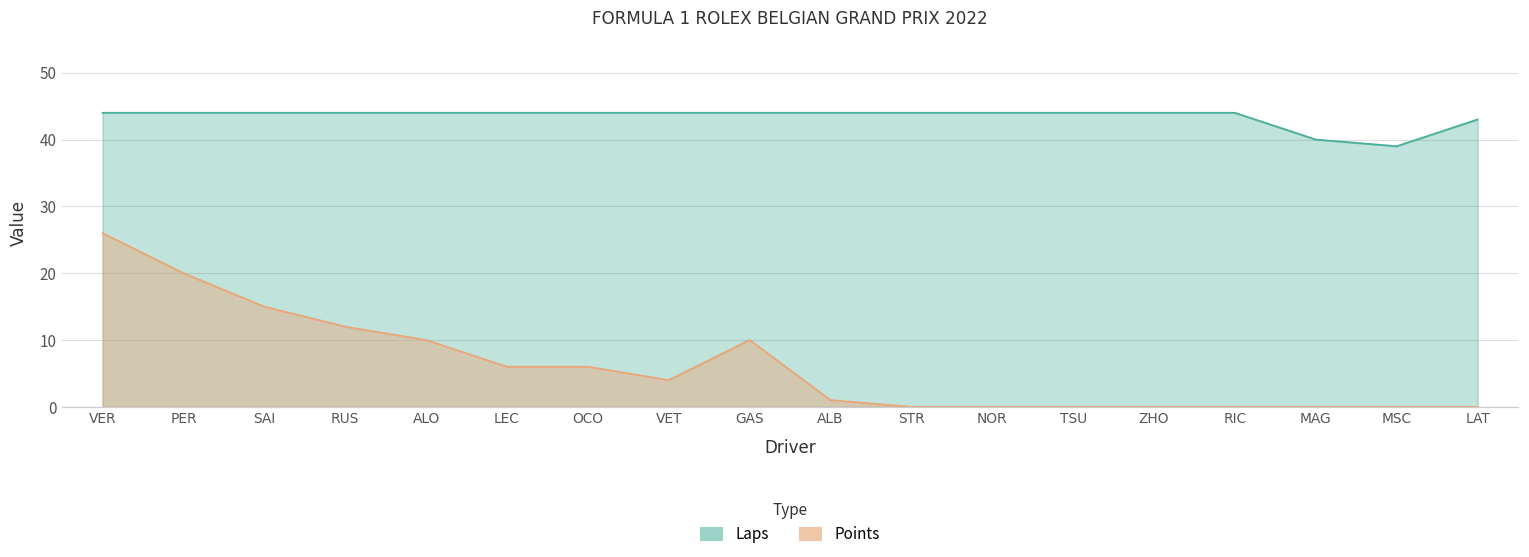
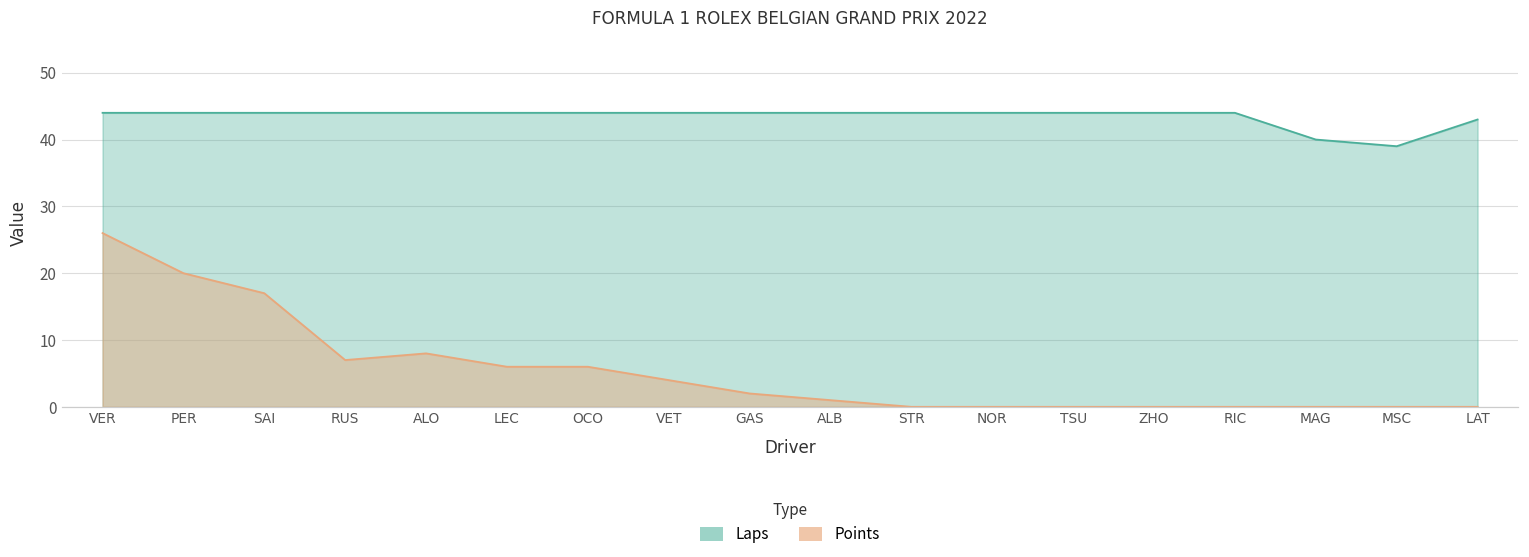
  {
    "Laps": {
      "VER": 44,
      "PER": 44,
      "SAI": 44,
      "RUS": 44,
      "ALO": 44,
      "LEC": 44,
      "OCO": 44,
      "VET": 44,
      "GAS": 44,
      "ALB": 44,
      "STR": 44,
      "NOR": 44,
      "TSU": 44,
      "ZHO": 44,
      "RIC": 44,
      "MAG": 40,
      "MSC": 39,
      "LAT": 43
    },
    "Points": {
      "VER": 26,
      "PER": 20,
-     "SAI": 15,
-     "RUS": 12,
-     "ALO": 10,
+     "SAI": 17,
+     "RUS": 7,
+     "ALO": 8,
      "LEC": 6,
      "OCO": 6,
      "VET": 4,
-     "GAS": 10,
+     "GAS": 2,
      "ALB": 1,
      "STR": 0,
      "NOR": 0,
      "TSU": 0,
      "ZHO": 0,
      "RIC": 0,
      "MAG": 0,
      "MSC": 0,
      "LAT": 0
    }
  }
